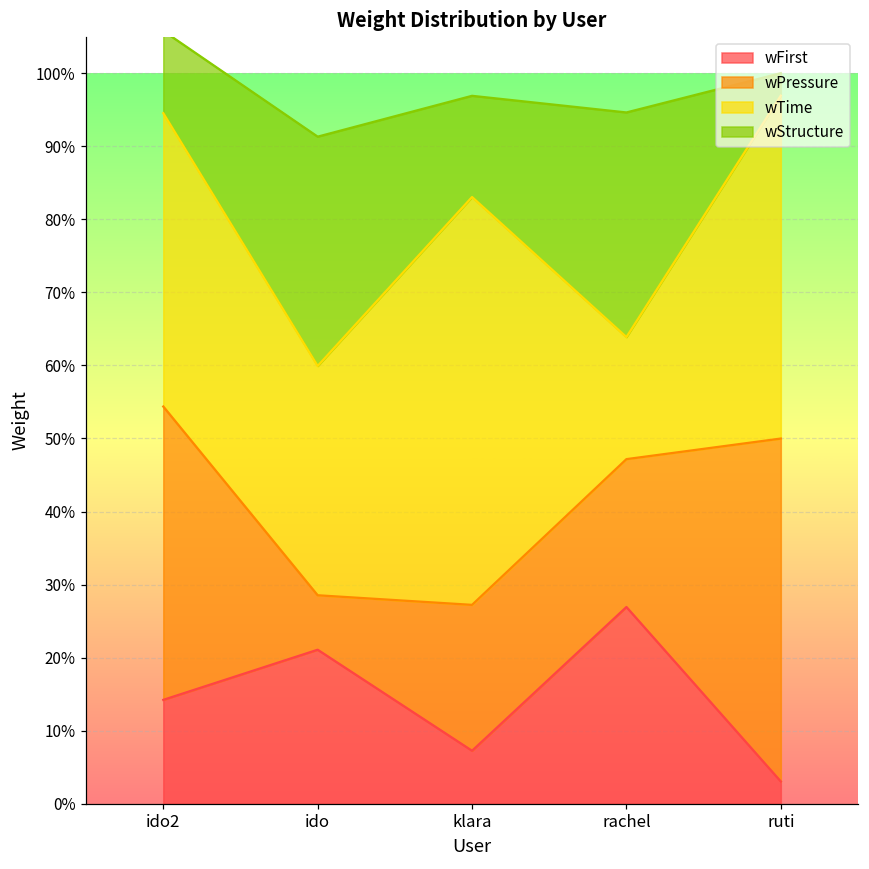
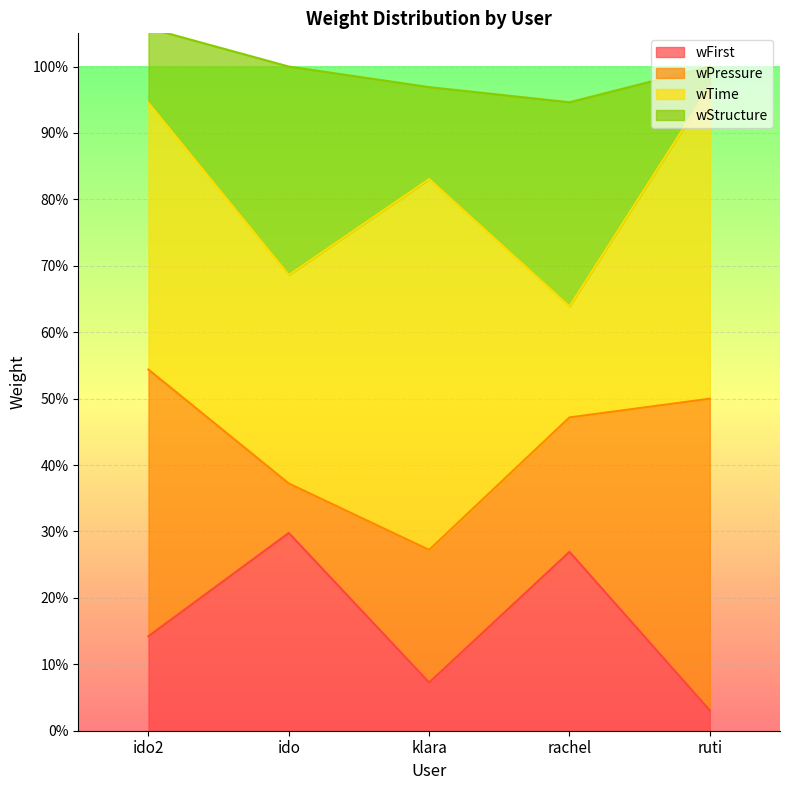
  {
    "wFirst": {
      "ido2": "14%",
-     "ido": "21%",
+     "ido": "30%",
      "klara": "7%",
      "rachel": "27%",
      "ruti": "3%"
    },
    "wPressure": {
      "ido2": "40%",
      "ido": "7%",
      "klara": "20%",
      "rachel": "20%",
      "ruti": "47%"
    },
    "wTime": {
      "ido2": "40%",
      "ido": "31%",
      "klara": "56%",
      "rachel": "17%"
    },
    "wStructure": {
      "ido": "31%",
      "klara": "14%",
      "rachel": "31%"
    }
  }
